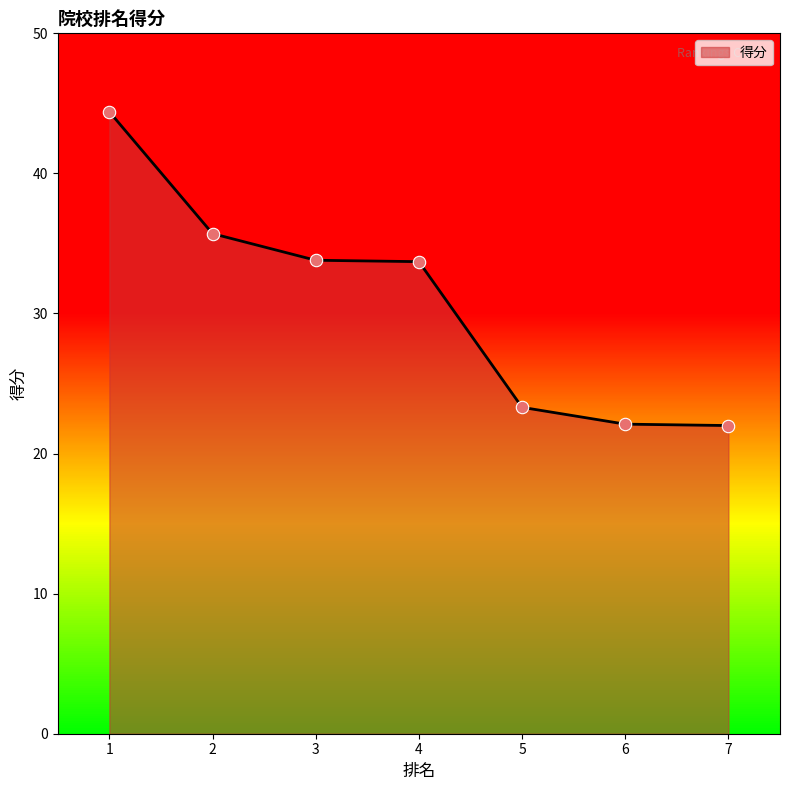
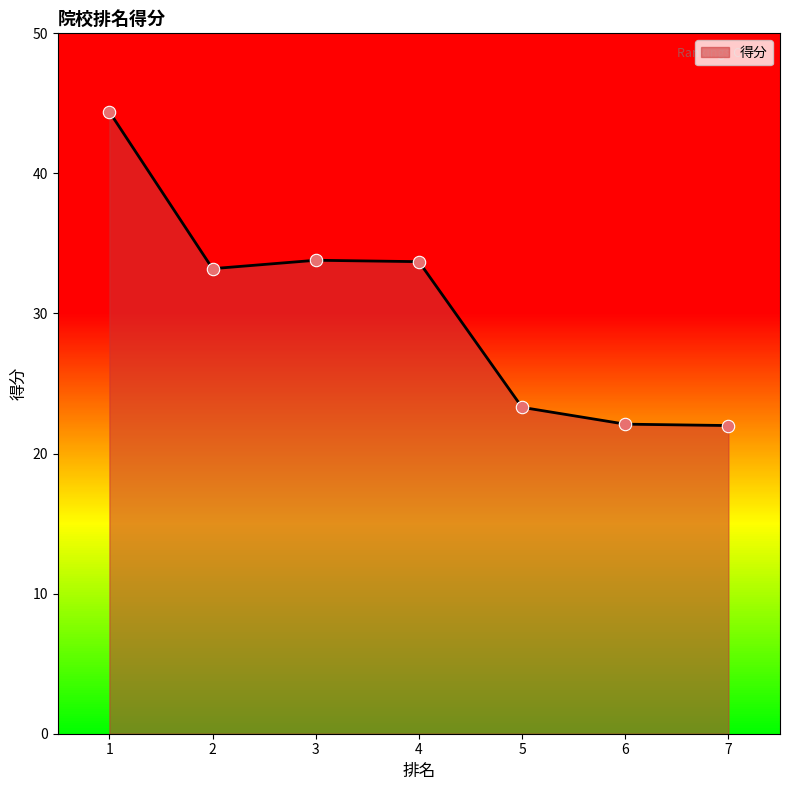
  {
    "1": 44.4,
-   "2": 35.7,
+   "2": 33.2,
    "3": 33.8,
    "4": 33.7,
    "5": 23.3,
    "6": 22.1,
    "7": 22.0
  }
